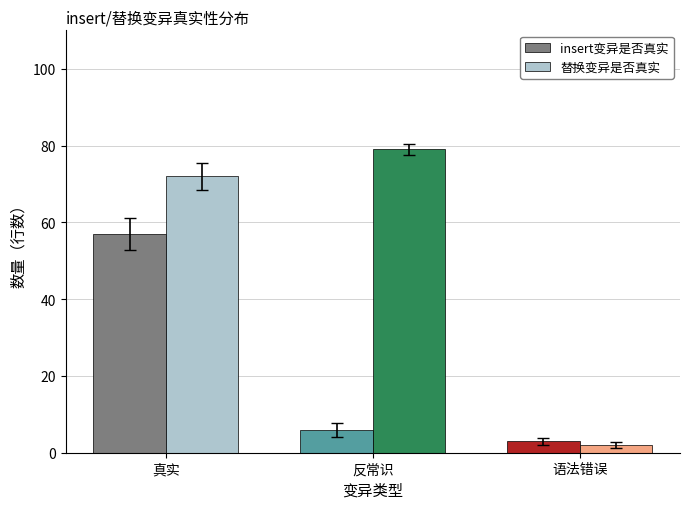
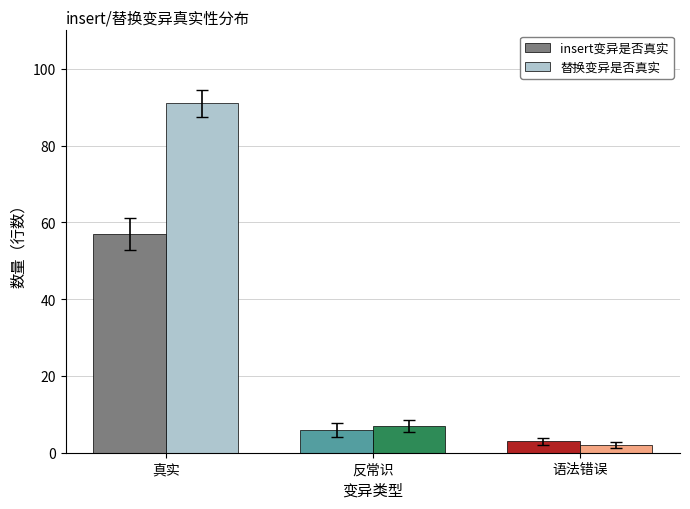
  {
    "insert变异是否真实": {
      "真实": 57,
      "反常识": 6,
      "语法错误": 3
    },
    "替换变异是否真实": {
-     "真实": 72,
-     "反常识": 79,
+     "真实": 91,
+     "反常识": 7,
      "语法错误": 2
    }
  }
